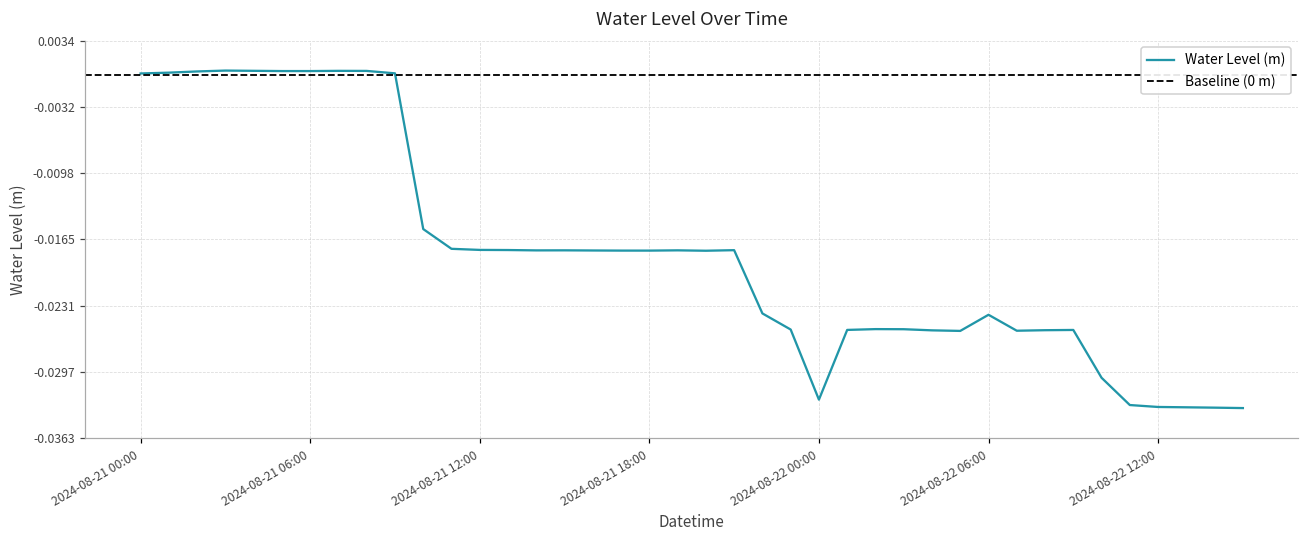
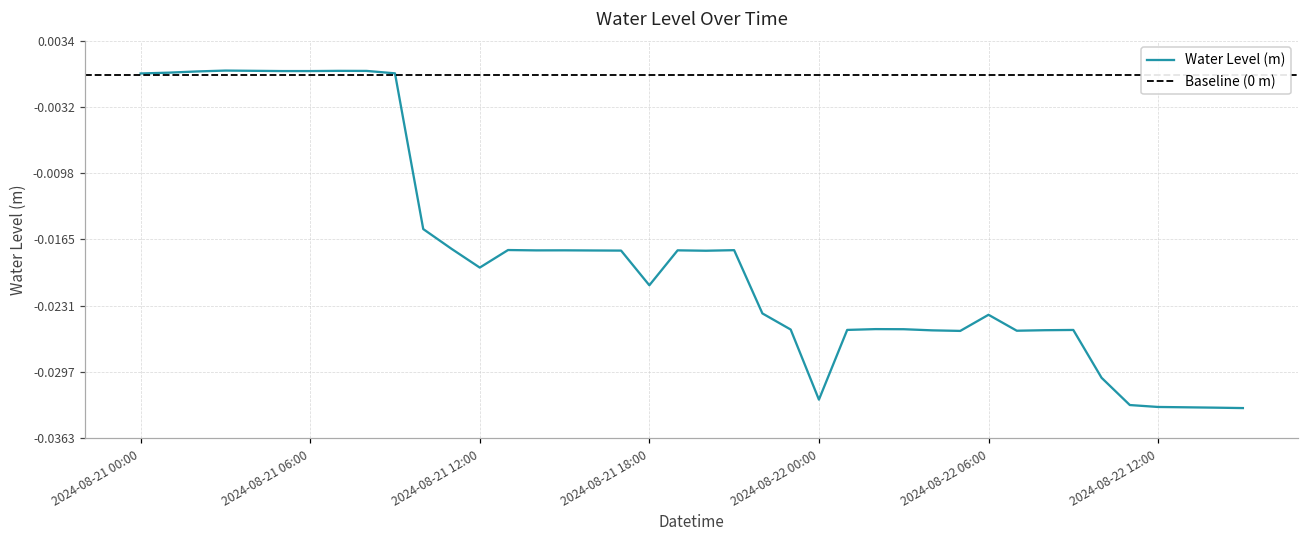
  {
    "2024-08-21 00:00": 0.000,
    "2024-08-21 06:00": 0.000,
-   "2024-08-21 12:00": -0.018,
-   "2024-08-21 18:00": -0.018,
+   "2024-08-21 12:00": -0.019,
+   "2024-08-21 18:00": -0.021,
    "2024-08-22 00:00": -0.032,
    "2024-08-22 06:00": -0.024,
    "2024-08-22 12:00": -0.033
  }
